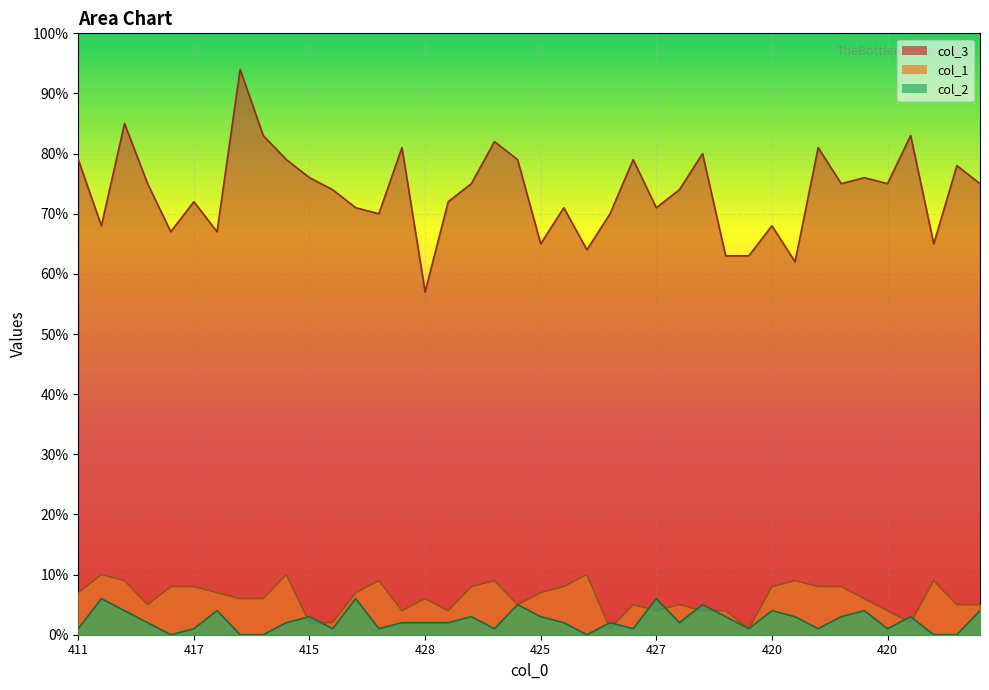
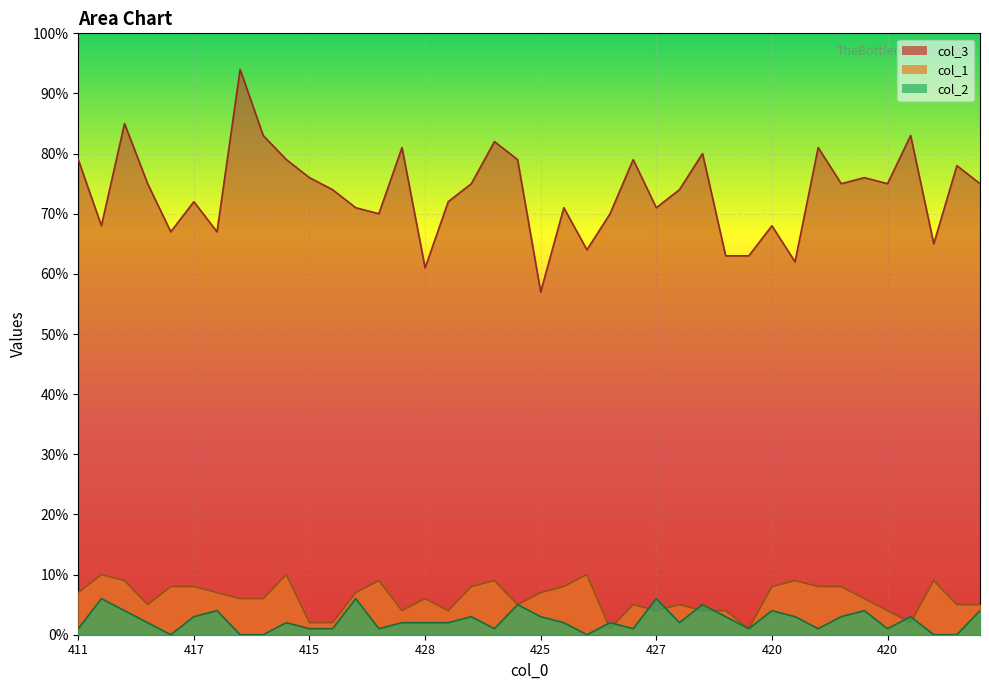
  {
    "col_3": {
      "411": "79%",
      "417": "72%",
      "415": "76%",
-     "428": "57%",
-     "425": "65%",
+     "428": "61%",
+     "425": "57%",
      "427": "71%"
    },
    "col_1": {
      "411": "7%",
      "417": "8%",
      "415": "2%",
      "428": "6%",
      "425": "7%",
      "427": "4%"
    },
    "col_2": {
      "411": "1%",
-     "417": "1%",
-     "415": "3%",
+     "417": "3%",
+     "415": "1%",
      "428": "2%",
      "425": "3%",
      "427": "6%"
    }
  }
